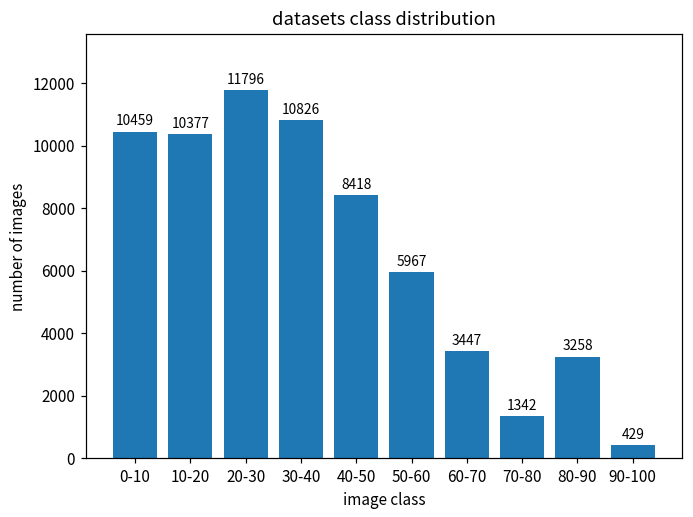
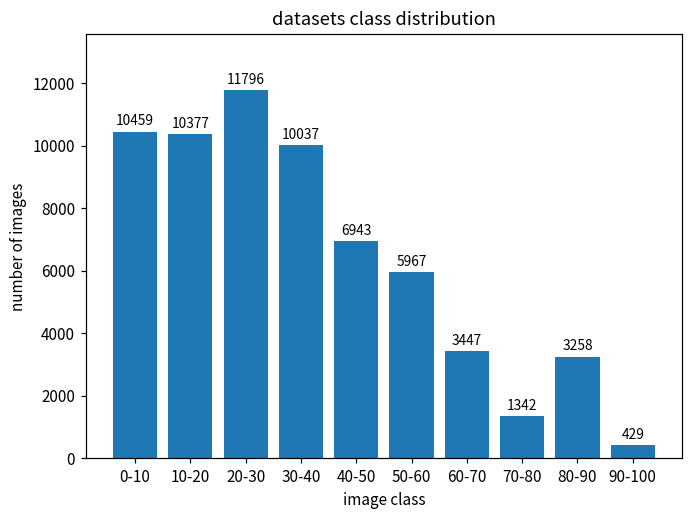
  {
    "0-10": 10459,
    "10-20": 10377,
    "20-30": 11796,
-   "30-40": 10826,
-   "40-50": 8418,
+   "30-40": 10037,
+   "40-50": 6943,
    "50-60": 5967,
    "60-70": 3447,
    "70-80": 1342,
    "80-90": 3258,
    "90-100": 429
  }
